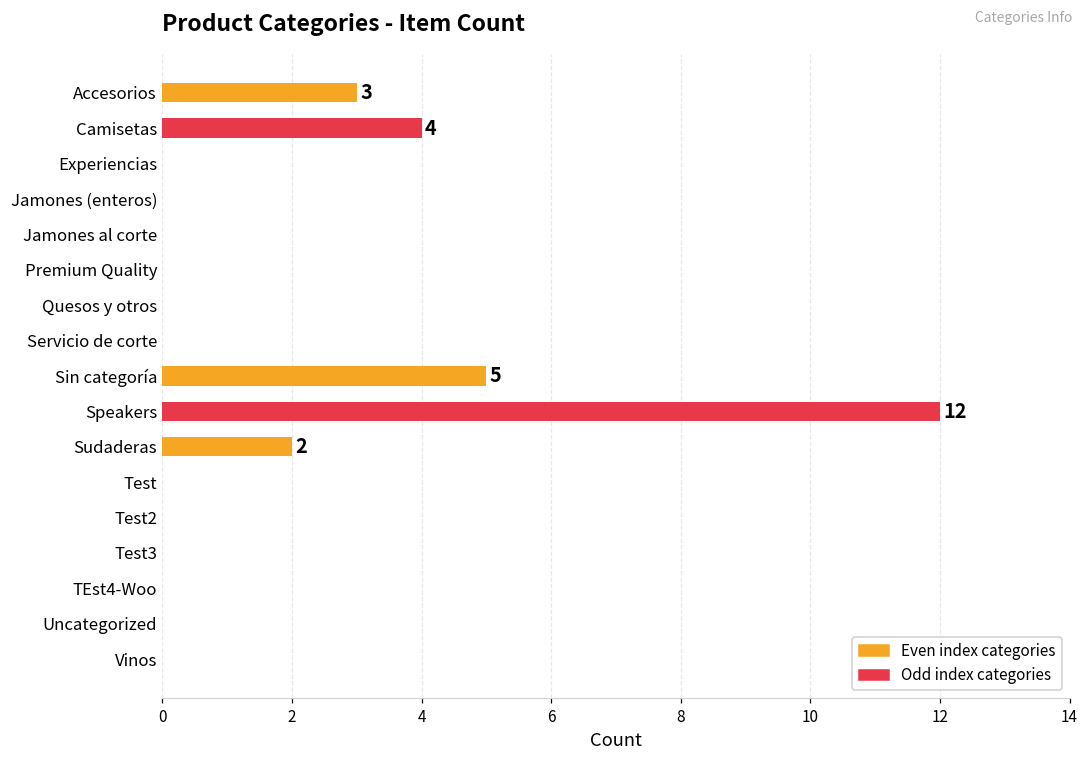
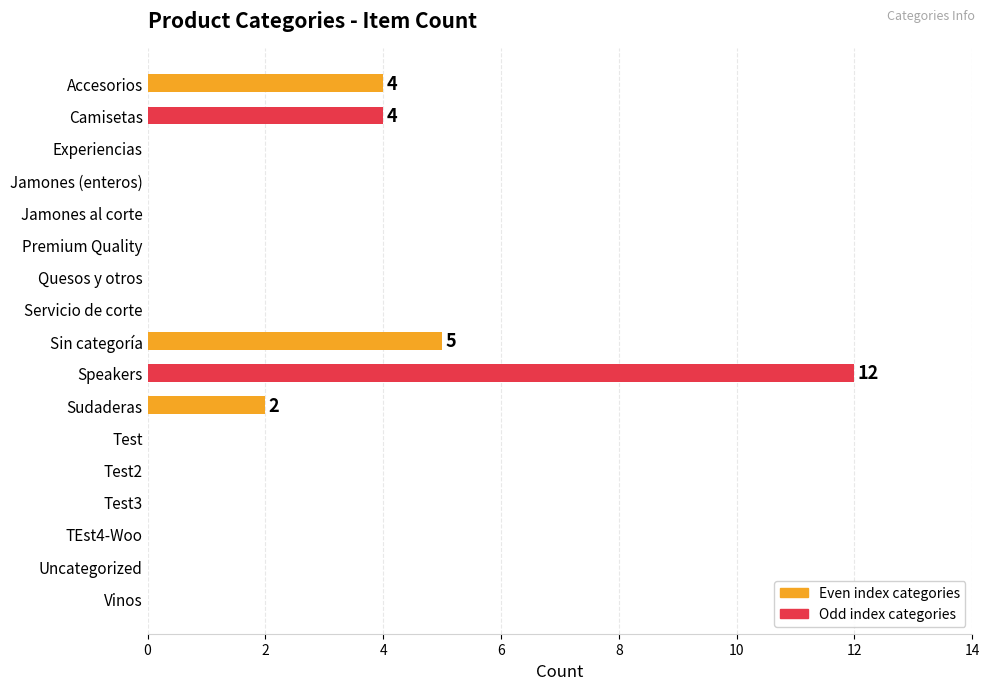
  {
-   "Accesorios": 3,
+   "Accesorios": 4,
    "Camisetas": 4,
    "Sin categoría": 5,
    "Speakers": 12,
    "Sudaderas": 2
  }
